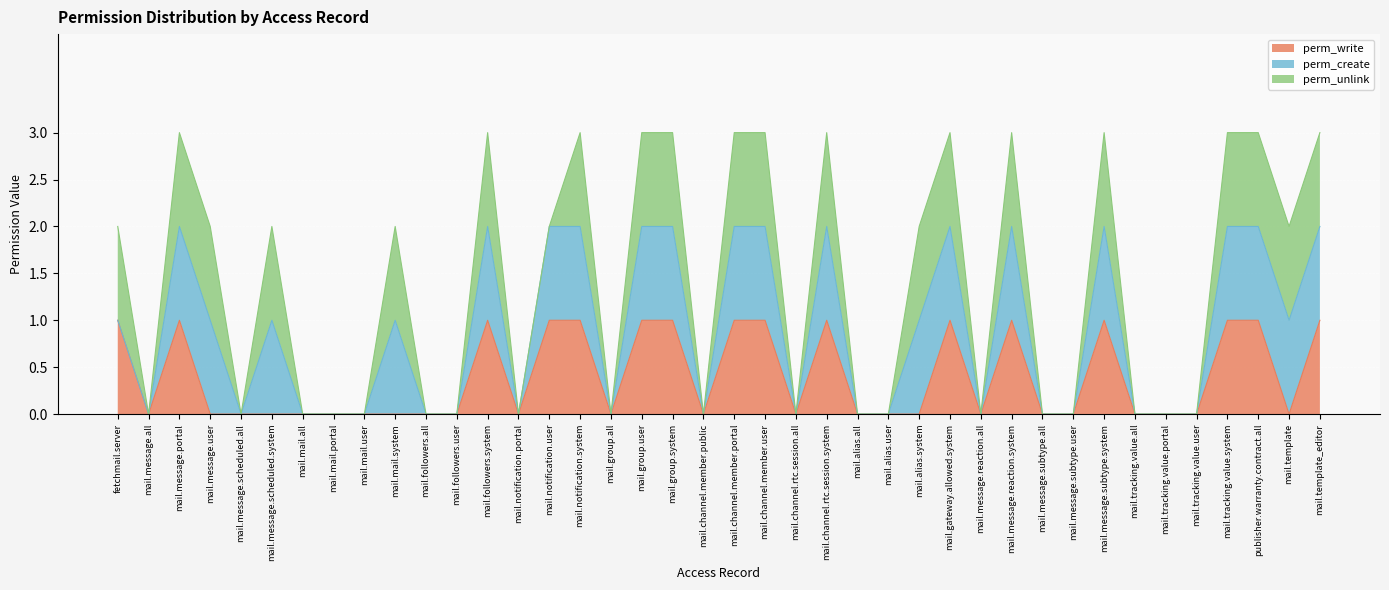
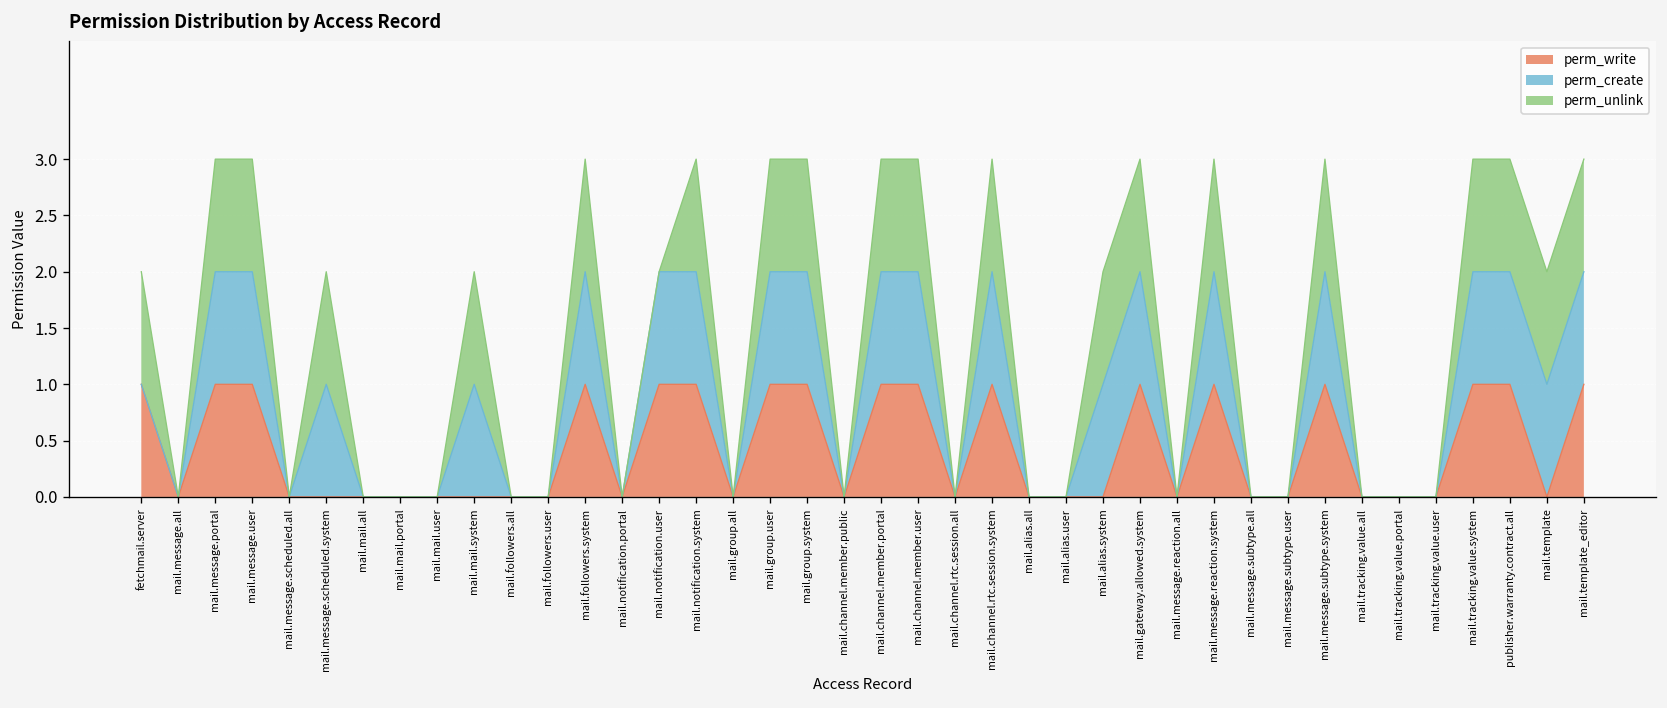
  {
    "perm_write": {
      "mail.message.portal": 1,
-     "mail.message.user": 0,
+     "mail.message.user": 1,
      "mail.message.scheduled.system": 0,
      "mail.mail.system": 0,
      "mail.followers.system": 1,
      "mail.notification.user": 1,
      "mail.notification.system": 1,
      "mail.group.user": 1,
      "mail.group.system": 1,
      "mail.channel.member.portal": 1,
      "mail.channel.member.user": 1,
      "mail.channel.rtc.session.system": 1,
      "mail.alias.system": 0,
      "mail.gateway.allowed.system": 1,
      "mail.message.reaction.system": 1,
      "mail.message.subtype.system": 1,
      "mail.tracking.value.system": 1,
      "publisher.warranty.contract.all": 1,
      "mail.template": 0,
      "mail.template_editor": 1
    },
    "perm_create": {
      "mail.message.portal": 1,
      "mail.message.user": 1,
      "mail.message.scheduled.system": 1,
      "mail.mail.system": 1,
      "mail.followers.system": 1,
      "mail.notification.system": 1,
      "mail.group.user": 1,
      "mail.group.system": 1,
      "mail.channel.member.portal": 1,
      "mail.channel.member.user": 1,
      "mail.channel.rtc.session.system": 1,
      "mail.alias.system": 1,
      "mail.gateway.allowed.system": 1,
      "mail.message.reaction.system": 1,
      "mail.message.subtype.system": 1,
      "mail.tracking.value.system": 1,
      "publisher.warranty.contract.all": 1,
      "mail.template": 1,
      "mail.template_editor": 1
    },
    "perm_unlink": {
      "fetchmail.server": 1,
      "mail.message.portal": 1,
      "mail.message.user": 1,
      "mail.message.scheduled.system": 1,
      "mail.mail.system": 1,
      "mail.followers.system": 1,
      "mail.notification.system": 1,
      "mail.group.user": 1,
      "mail.group.system": 1,
      "mail.channel.member.portal": 1,
      "mail.channel.member.user": 1,
      "mail.channel.rtc.session.system": 1,
      "mail.alias.system": 1,
      "mail.gateway.allowed.system": 1,
      "mail.message.reaction.system": 1,
      "mail.message.subtype.system": 1,
      "mail.tracking.value.system": 1,
      "publisher.warranty.contract.all": 1,
      "mail.template": 1,
      "mail.template_editor": 1
    }
  }
